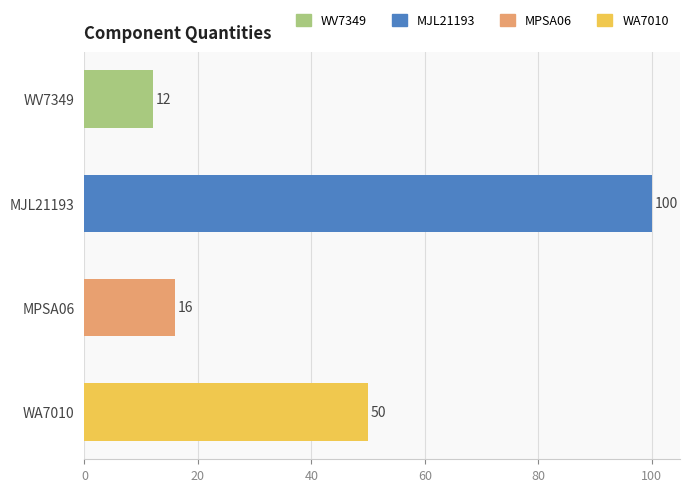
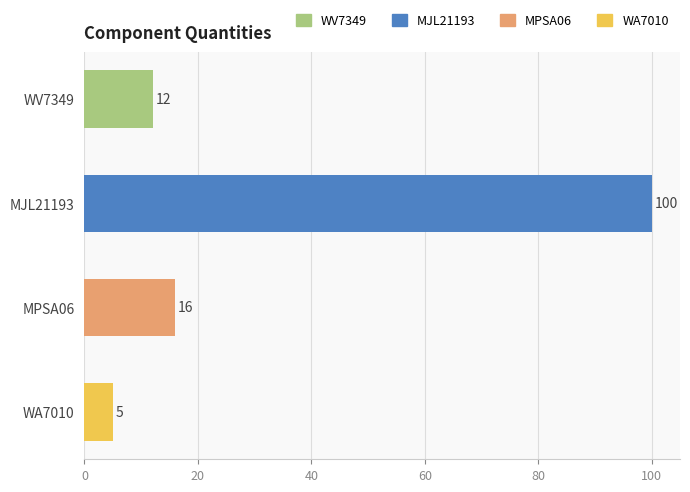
  {
    "WV7349": 12,
    "MJL21193": 100,
    "MPSA06": 16,
-   "WA7010": 50
+   "WA7010": 5
  }
